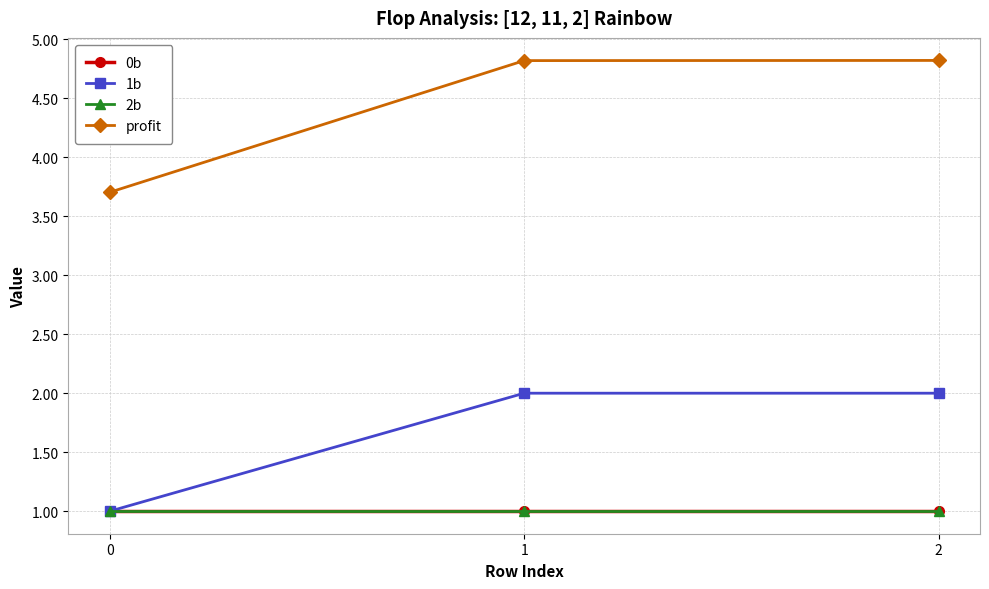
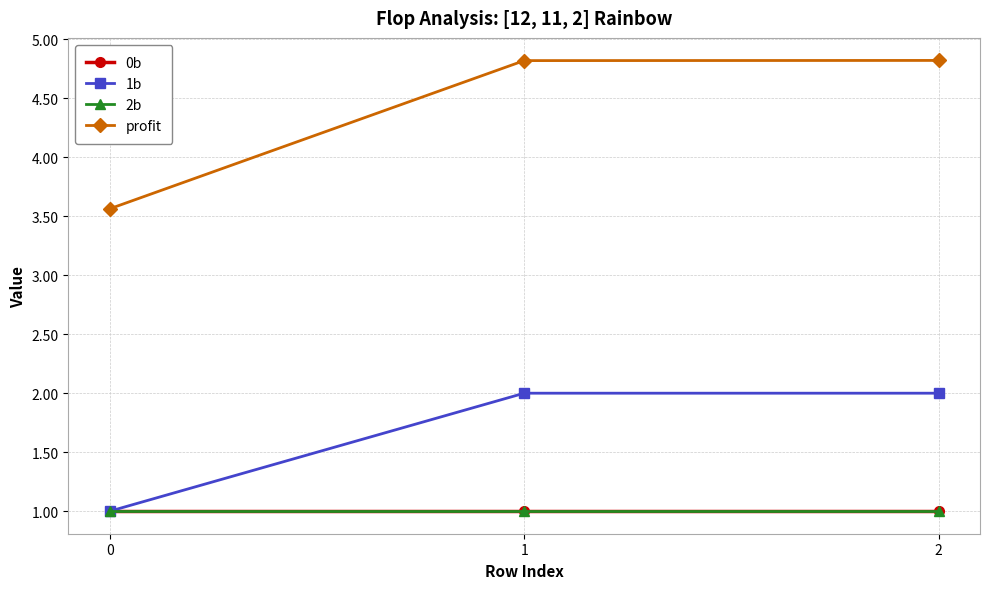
  {
    "2b": {
      "1": 1.00,
      "2": 1.00
    },
    "1b": {
      "1": 2.00,
      "2": 2.00
    },
    "profit": {
-     "0": 3.70,
+     "0": 3.56,
      "1": 4.82,
      "2": 4.82
    }
  }
